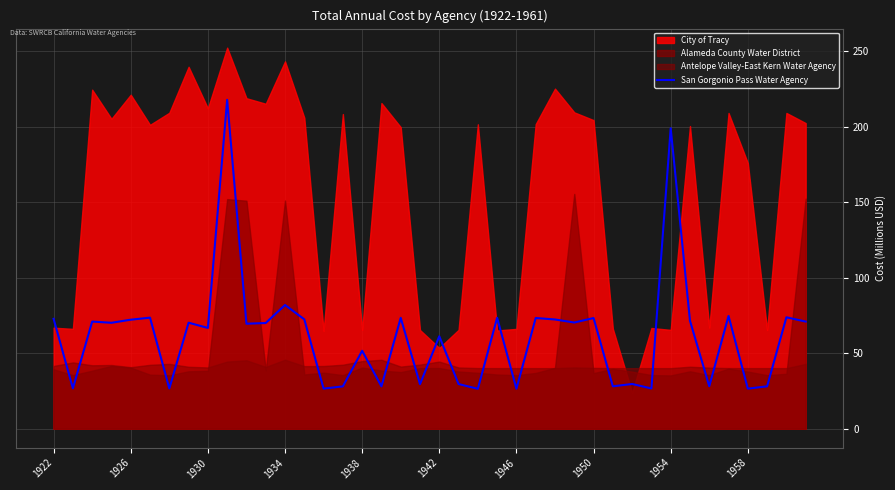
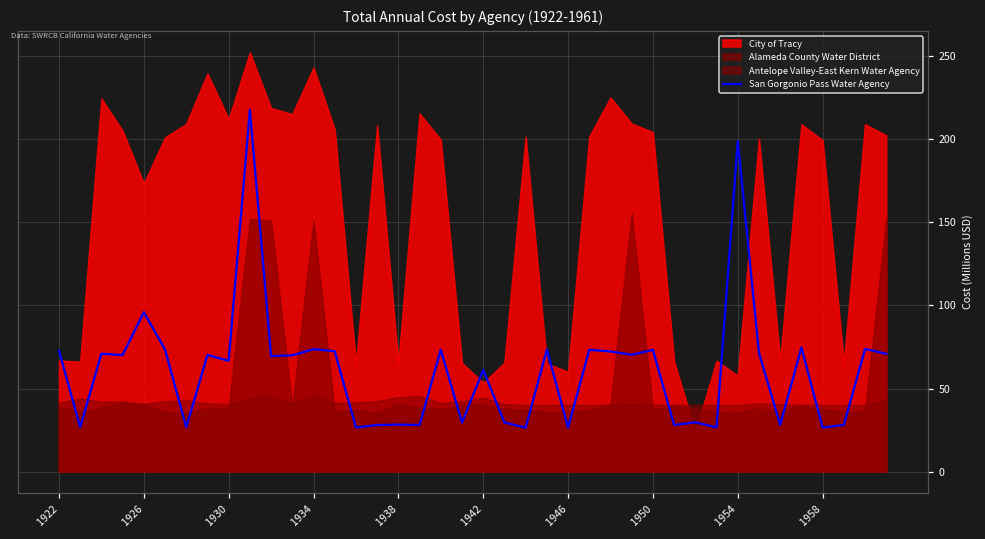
  {
    "San Gorgonio Pass Water Agency": {
      "1922": 73,
-     "1926": 72,
+     "1926": 96,
      "1930": 67,
-     "1934": 82,
-     "1938": 52,
+     "1934": 74,
+     "1938": 28,
      "1942": 61,
      "1946": 26,
      "1950": 73,
      "1954": 199,
      "1958": 27
    },
    "City of Tracy": {
      "1922": 67,
-     "1926": 221,
+     "1926": 173,
      "1930": 212,
      "1934": 243,
      "1938": 65,
      "1942": 53,
-     "1946": 66,
+     "1946": 60,
      "1950": 204,
-     "1954": 65,
-     "1958": 176
+     "1954": 58,
+     "1958": 199
    }
  }
